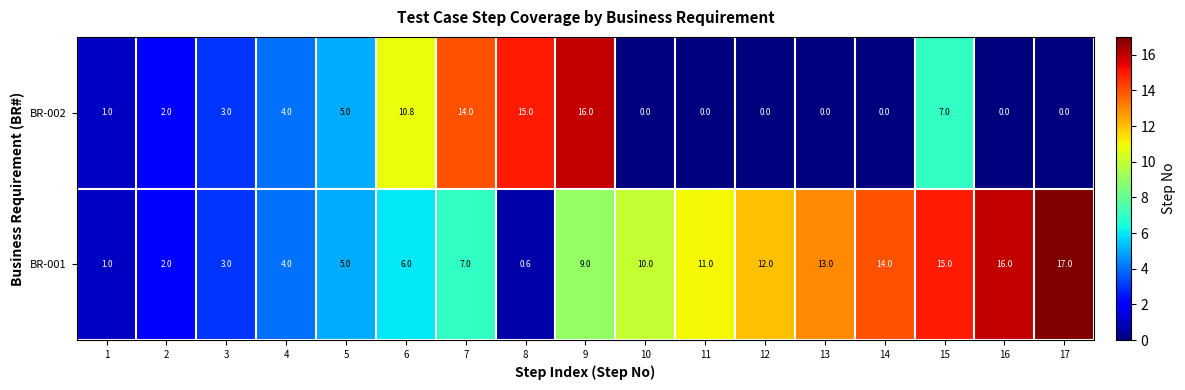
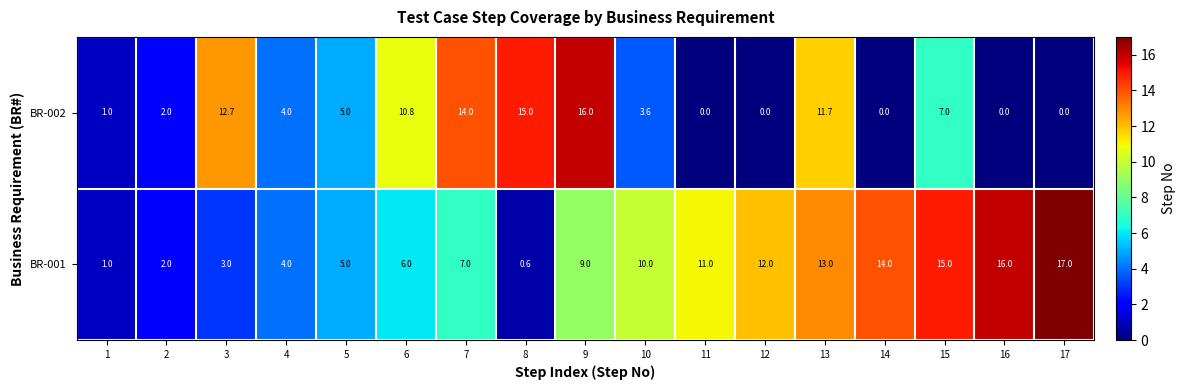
  {
    "BR-002": {
      "1": 1.0,
      "2": 2.0,
-     "3": 3.0,
+     "3": 12.7,
      "4": 4.0,
      "5": 5.0,
      "6": 10.8,
      "7": 14.0,
      "8": 15.0,
      "9": 16.0,
-     "10": 0.0,
+     "10": 3.6,
      "11": 0.0,
      "12": 0.0,
-     "13": 0.0,
+     "13": 11.7,
      "14": 0.0,
      "15": 7.0,
      "16": 0.0,
      "17": 0.0
    },
    "BR-001": {
      "1": 1.0,
      "2": 2.0,
      "3": 3.0,
      "4": 4.0,
      "5": 5.0,
      "6": 6.0,
      "7": 7.0,
      "8": 0.6,
      "9": 9.0,
      "10": 10.0,
      "11": 11.0,
      "12": 12.0,
      "13": 13.0,
      "14": 14.0,
      "15": 15.0,
      "16": 16.0,
      "17": 17.0
    }
  }
